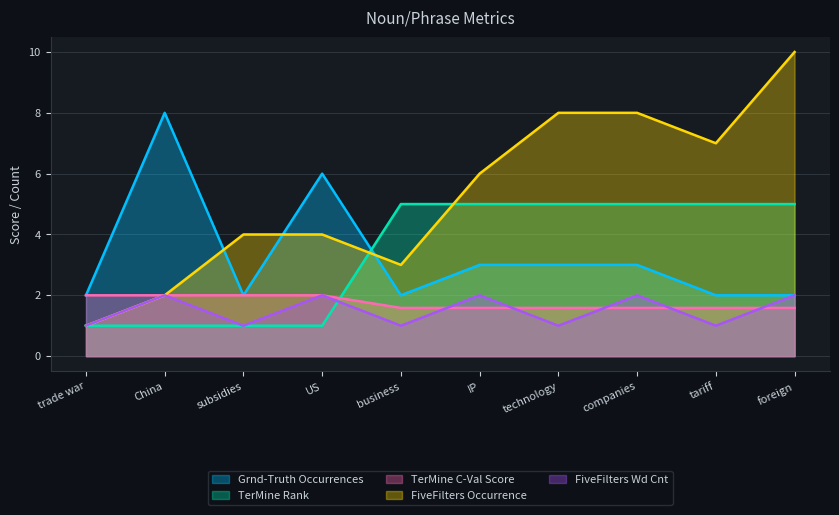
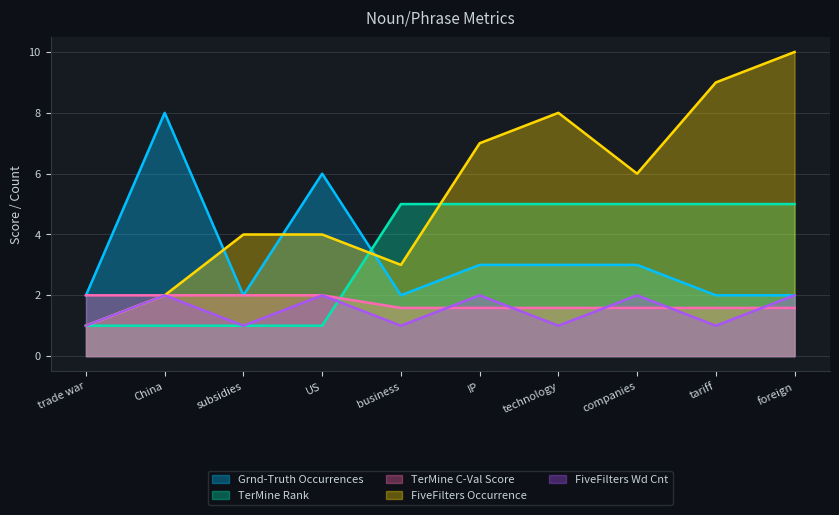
  {
    "FiveFilters Occurrence": {
      "subsidies": 4,
      "US": 4,
      "business": 3,
-     "IP": 6,
+     "IP": 7,
      "technology": 8,
-     "companies": 8,
-     "tariff": 7,
+     "companies": 6,
+     "tariff": 9,
      "foreign": 10
    }
  }
